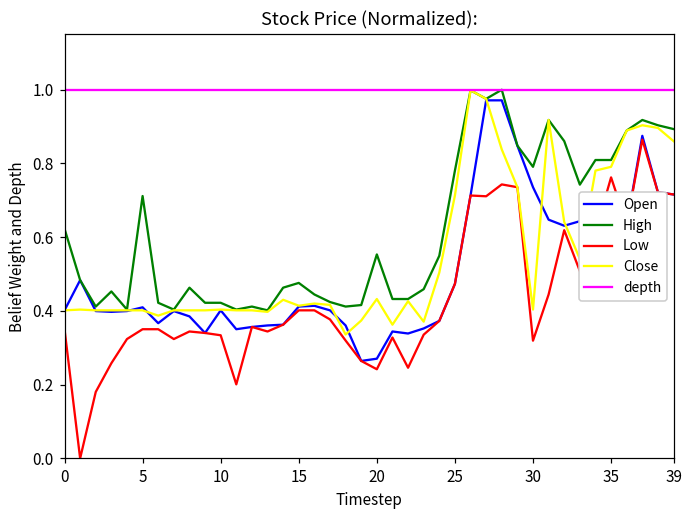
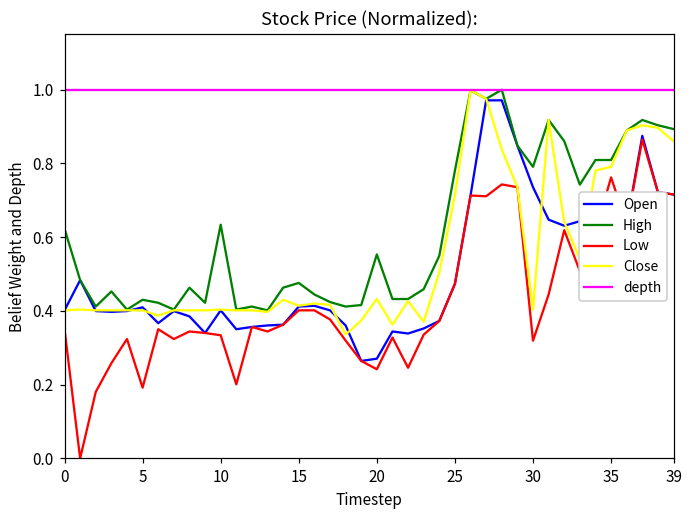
  {
    "Open": {
      "5": 0.41,
      "20": 0.27,
      "30": 0.74
    },
    "High": {
      "0": 0.62,
-     "5": 0.71,
-     "10": 0.42,
+     "5": 0.43,
+     "10": 0.63,
      "15": 0.48,
      "20": 0.55,
      "25": 0.78,
      "30": 0.79,
      "35": 0.81,
      "39": 0.89
    },
    "Low": {
      "0": 0.35,
-     "5": 0.35,
+     "5": 0.19,
      "10": 0.33,
      "15": 0.40,
      "20": 0.24,
      "30": 0.32,
      "35": 0.76
    },
    "Close": {
      "5": 0.40,
      "20": 0.43,
      "25": 0.71,
      "30": 0.40,
      "35": 0.79,
      "39": 0.86
    }
  }
